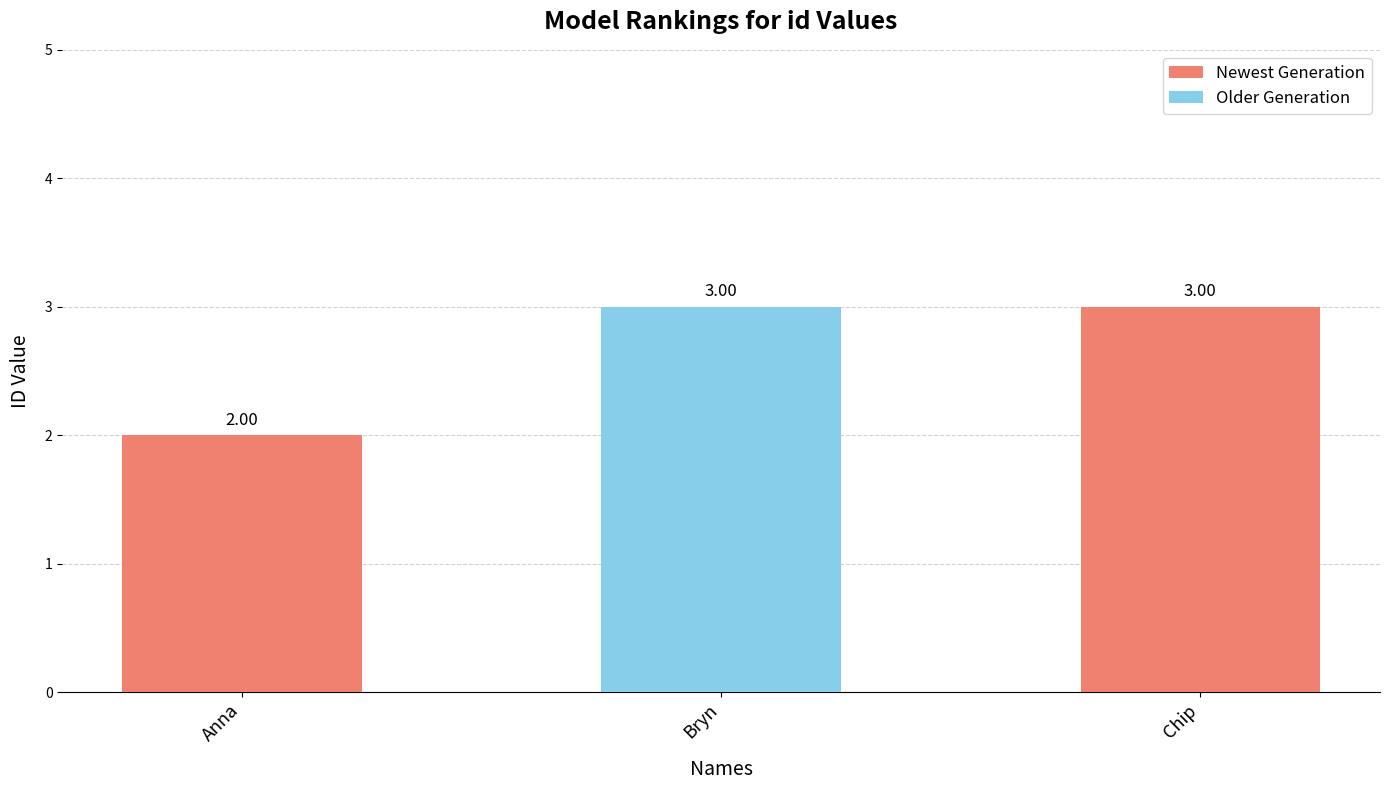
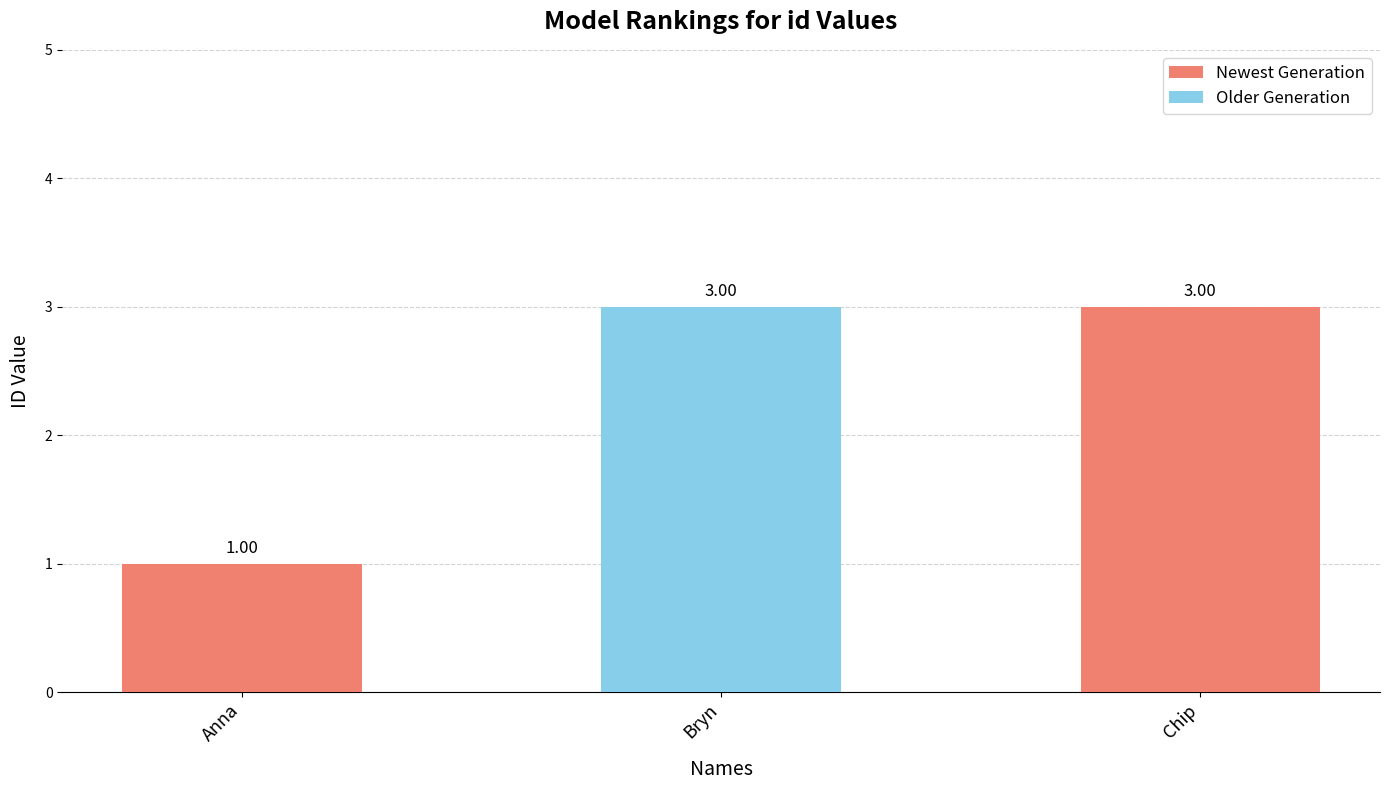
  {
-   "Anna": 2.00,
+   "Anna": 1.00,
    "Bryn": 3.00,
    "Chip": 3.00
  }
